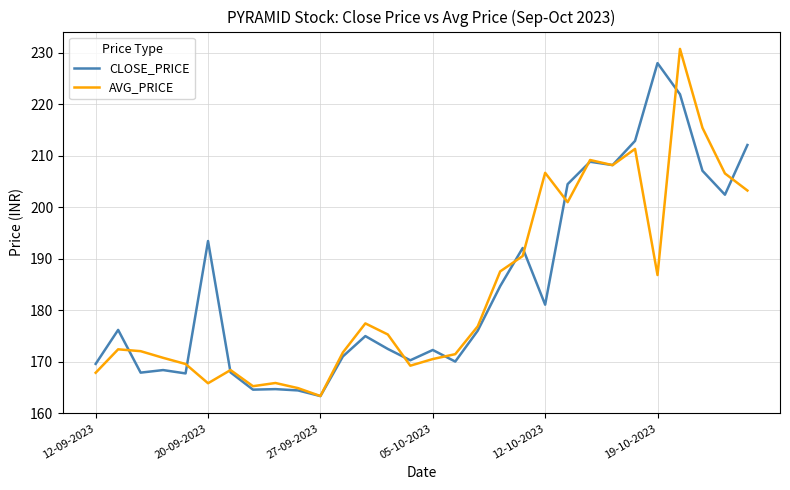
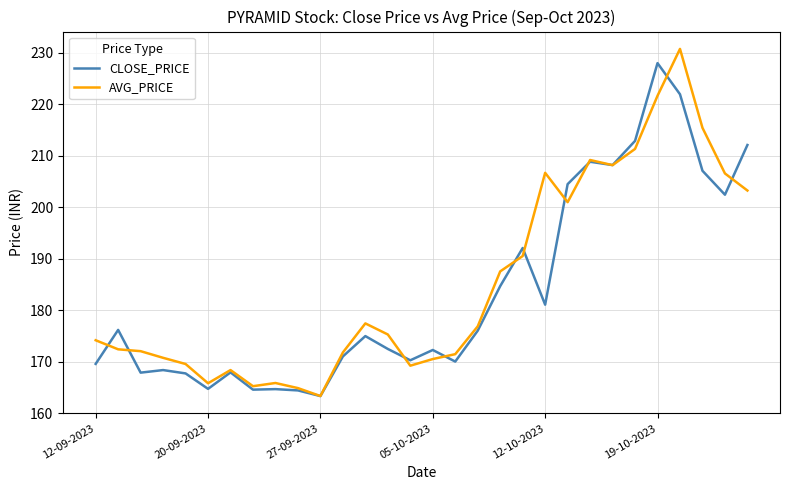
  {
    "CLOSE_PRICE": {
      "12-09-2023": 170,
-     "20-09-2023": 193,
+     "20-09-2023": 165,
      "05-10-2023": 172,
      "12-10-2023": 181,
      "19-10-2023": 228
    },
    "AVG_PRICE": {
-     "12-09-2023": 168,
+     "12-09-2023": 174,
      "20-09-2023": 166,
      "05-10-2023": 171,
      "12-10-2023": 207,
-     "19-10-2023": 187
+     "19-10-2023": 222
    }
  }
